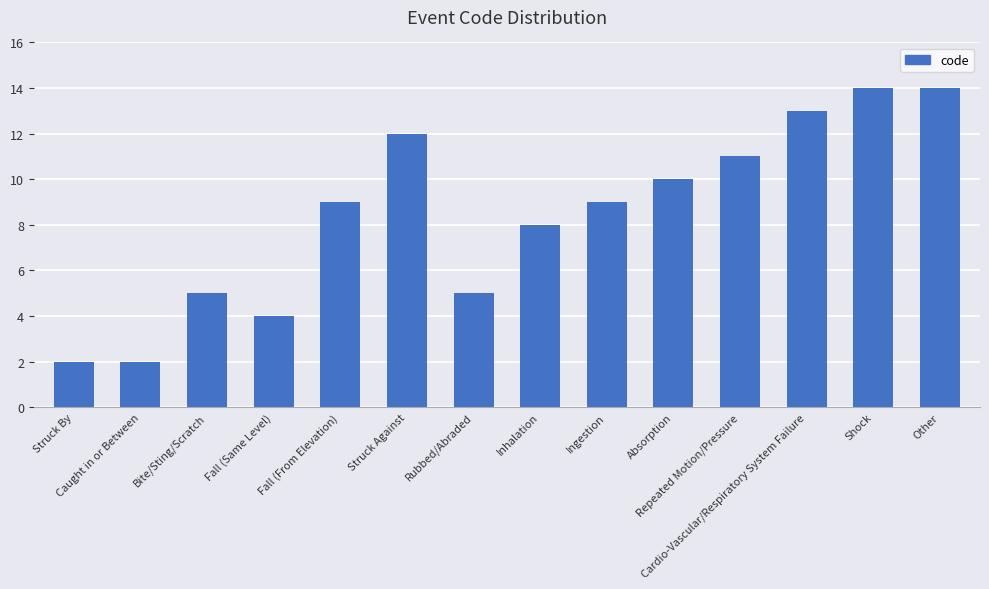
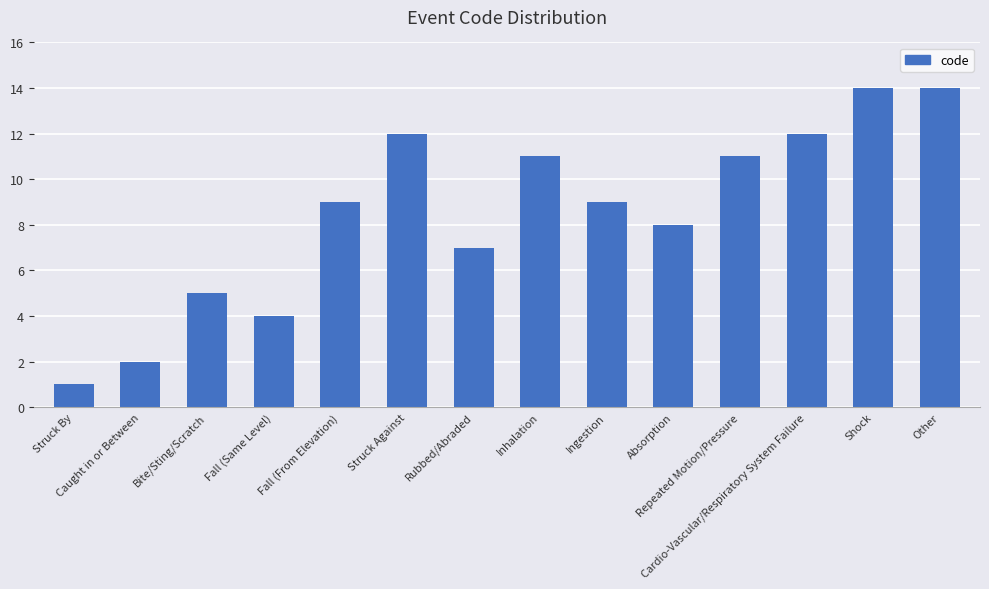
  {
-   "Struck By": 2,
+   "Struck By": 1,
    "Caught in or Between": 2,
    "Bite/Sting/Scratch": 5,
    "Fall (Same Level)": 4,
    "Fall (From Elevation)": 9,
    "Struck Against": 12,
-   "Rubbed/Abraded": 5,
-   "Inhalation": 8,
+   "Rubbed/Abraded": 7,
+   "Inhalation": 11,
    "Ingestion": 9,
-   "Absorption": 10,
+   "Absorption": 8,
    "Repeated Motion/Pressure": 11,
-   "Cardio-Vascular/Respiratory System Failure": 13,
+   "Cardio-Vascular/Respiratory System Failure": 12,
    "Shock": 14,
    "Other": 14
  }
